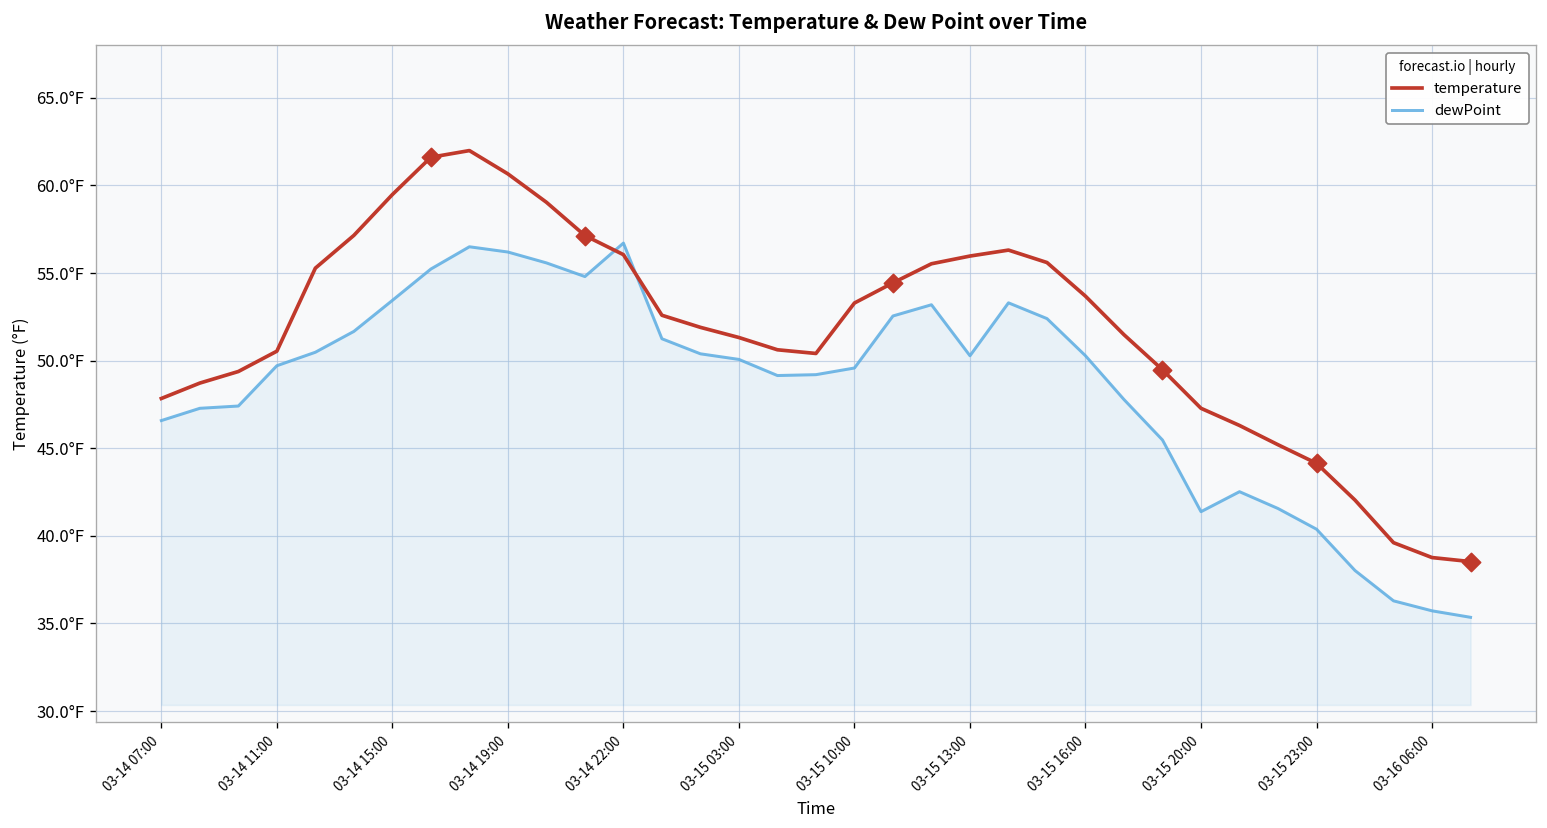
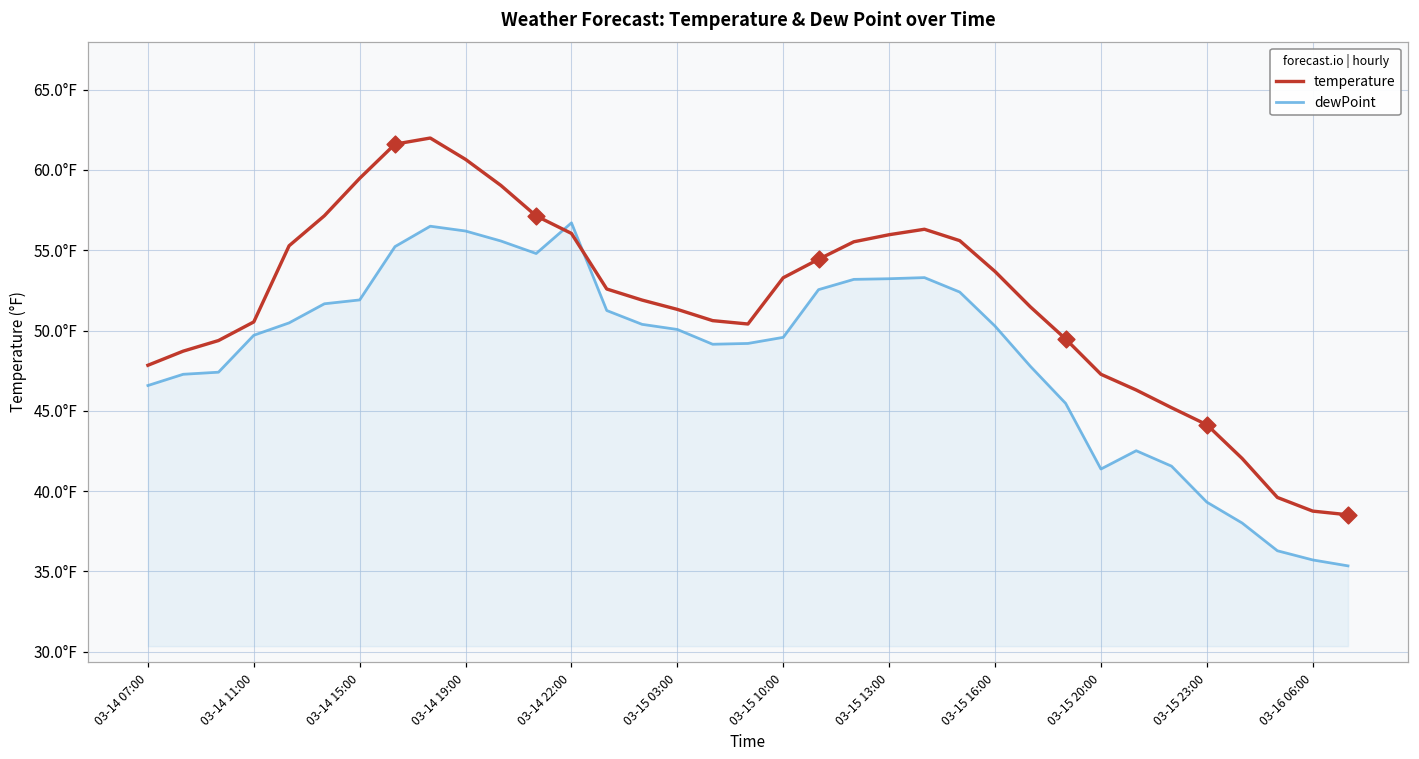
  {
    "dewPoint": {
      "03-14 07:00": "46.6°F",
      "03-14 11:00": "49.7°F",
-     "03-14 15:00": "53.4°F",
+     "03-14 15:00": "51.9°F",
      "03-14 19:00": "56.2°F",
      "03-14 22:00": "56.7°F",
      "03-15 03:00": "50.1°F",
      "03-15 10:00": "49.6°F",
-     "03-15 13:00": "50.3°F",
+     "03-15 13:00": "53.2°F",
      "03-15 16:00": "50.3°F",
      "03-15 20:00": "41.4°F",
-     "03-15 23:00": "40.4°F",
+     "03-15 23:00": "39.3°F",
      "03-16 06:00": "35.7°F"
    }
  }
